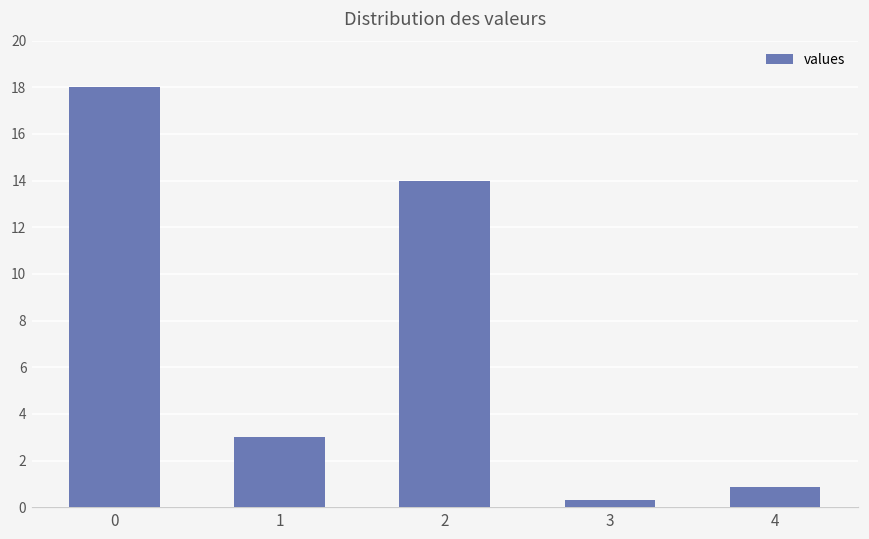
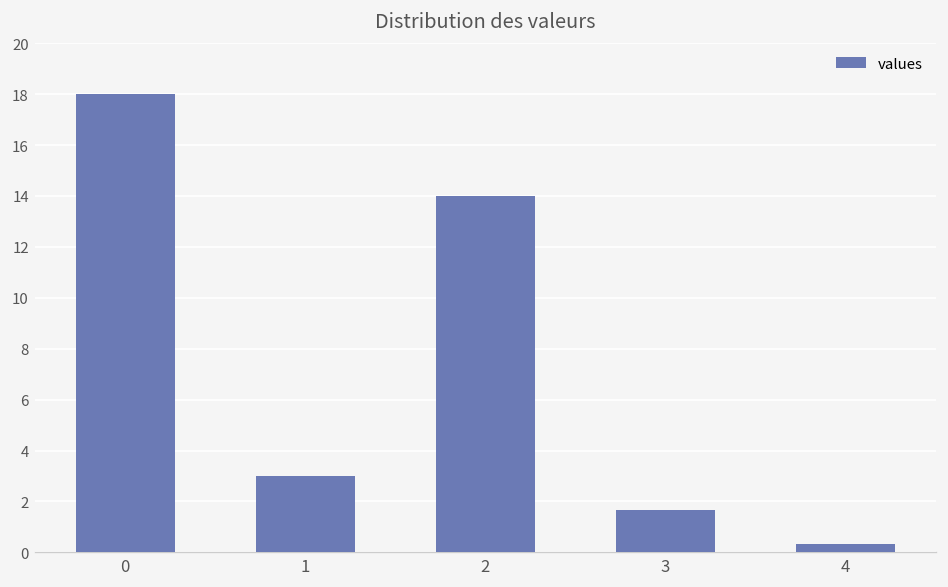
  {
    "0": 18.0,
    "1": 3.0,
    "2": 14.0,
-   "3": 0.3,
-   "4": 0.9
+   "3": 1.6,
+   "4": 0.3
  }
